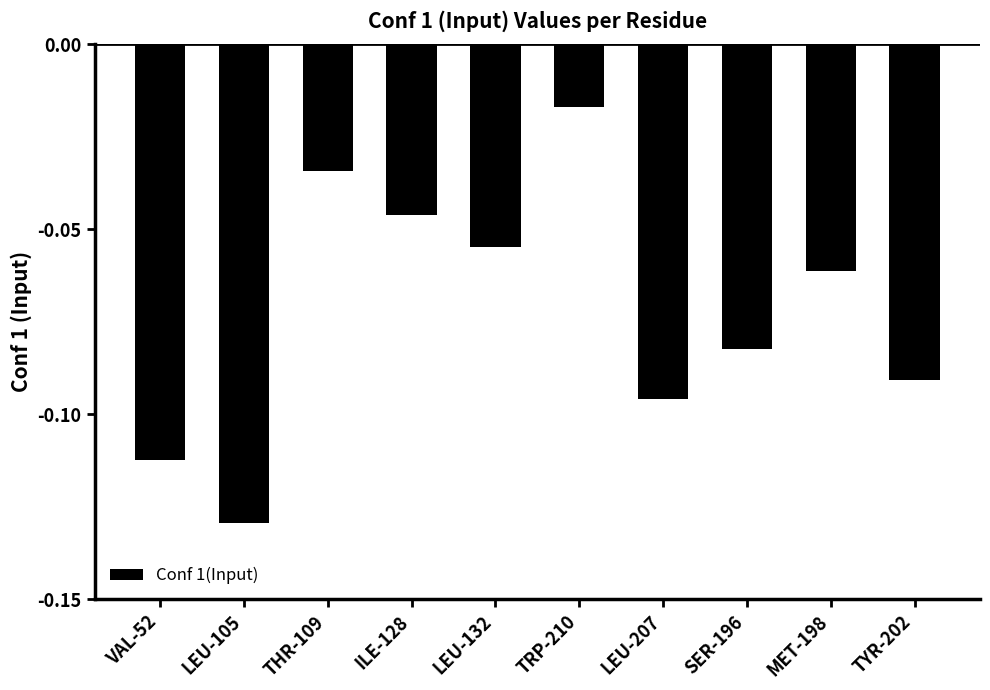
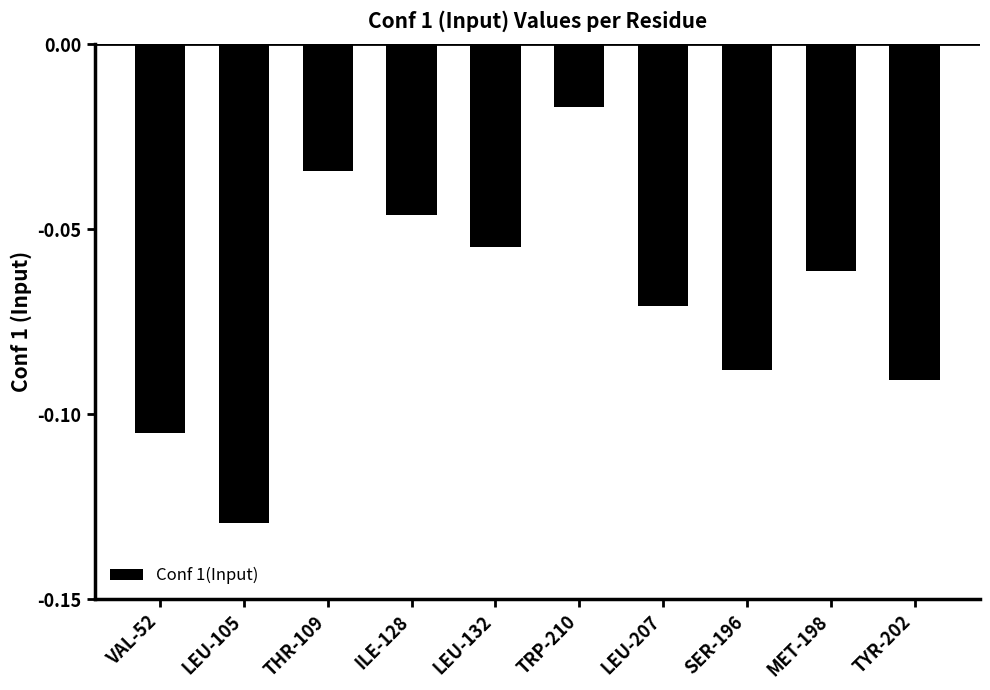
  {
-   "VAL-52": -0.112,
+   "VAL-52": -0.105,
    "LEU-105": -0.129,
    "THR-109": -0.034,
    "ILE-128": -0.046,
    "LEU-132": -0.055,
    "TRP-210": -0.017,
-   "LEU-207": -0.096,
-   "SER-196": -0.082,
+   "LEU-207": -0.071,
+   "SER-196": -0.088,
    "MET-198": -0.061,
    "TYR-202": -0.091
  }
